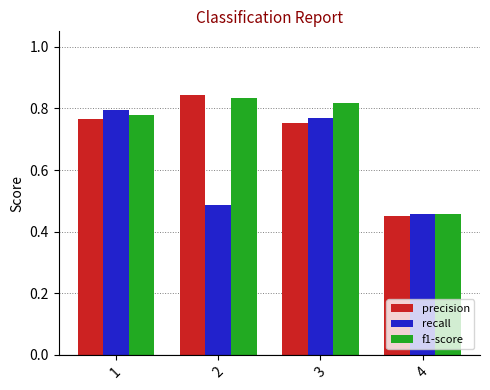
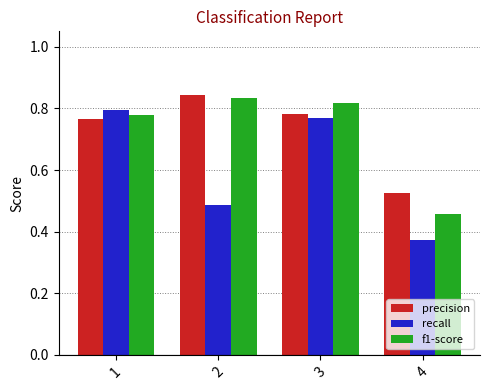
  {
    "precision": {
      "1": 0.76,
      "2": 0.84,
-     "3": 0.75,
-     "4": 0.45
+     "3": 0.78,
+     "4": 0.53
    },
    "recall": {
      "1": 0.80,
      "2": 0.49,
      "3": 0.77,
-     "4": 0.46
+     "4": 0.37
    },
    "f1-score": {
      "1": 0.78,
      "2": 0.83,
      "3": 0.82,
      "4": 0.46
    }
  }
